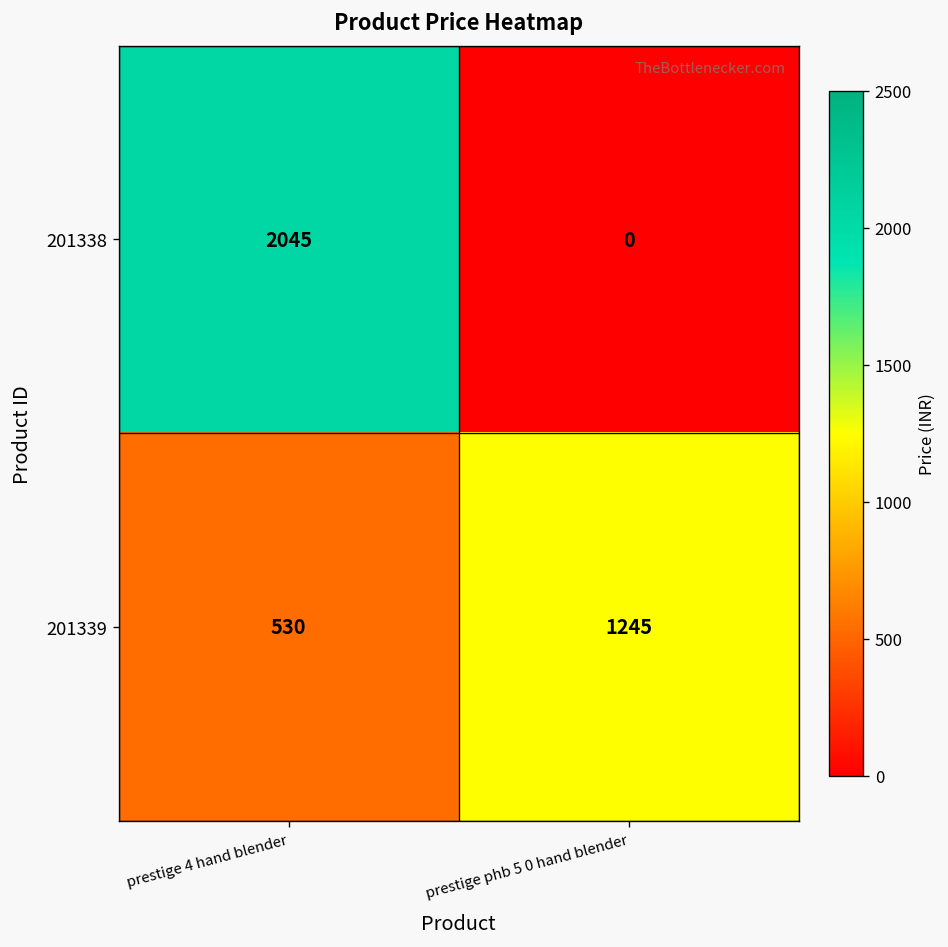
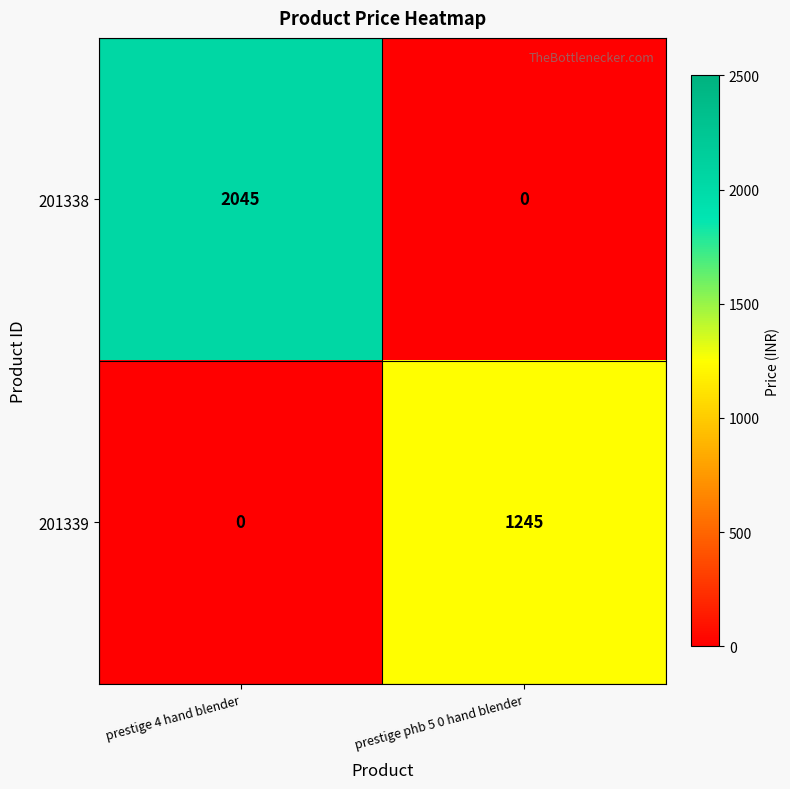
  {
    "201338": {
      "prestige 4 hand blender": 2045
    },
    "201339": {
-     "prestige 4 hand blender": 530,
+     "prestige 4 hand blender": 0,
      "prestige phb 5 0 hand blender": 1245
    }
  }
